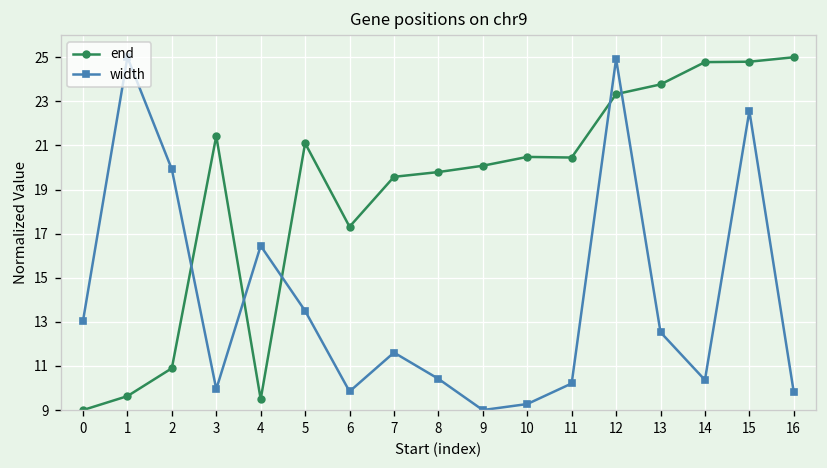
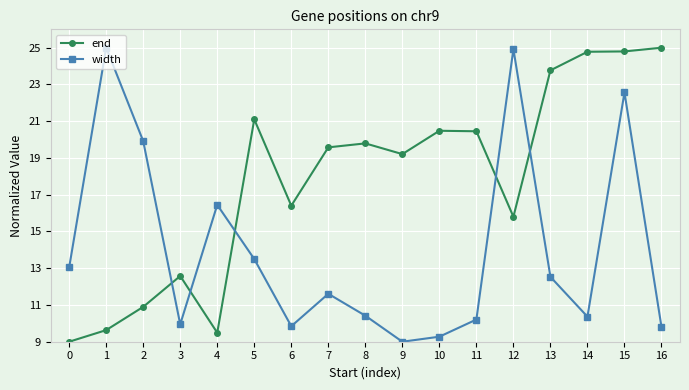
  {
    "end": {
      "0": 9.0,
      "1": 9.6,
      "2": 10.9,
-     "3": 21.4,
+     "3": 12.6,
      "4": 9.5,
      "5": 21.1,
-     "6": 17.3,
+     "6": 16.4,
      "7": 19.6,
      "8": 19.8,
-     "9": 20.1,
+     "9": 19.2,
      "10": 20.5,
      "11": 20.5,
-     "12": 23.3,
+     "12": 15.8,
      "13": 23.8,
      "14": 24.8,
      "15": 24.8,
      "16": 25.0
    },
    "width": {
      "0": 13.0,
      "2": 19.9,
      "3": 9.9,
      "4": 16.4,
      "5": 13.5,
      "6": 9.8,
      "7": 11.6,
      "8": 10.4,
      "9": 9.0,
      "10": 9.3,
      "11": 10.2,
      "12": 24.9,
      "13": 12.5,
      "14": 10.4,
      "15": 22.6,
      "16": 9.8
    }
  }
